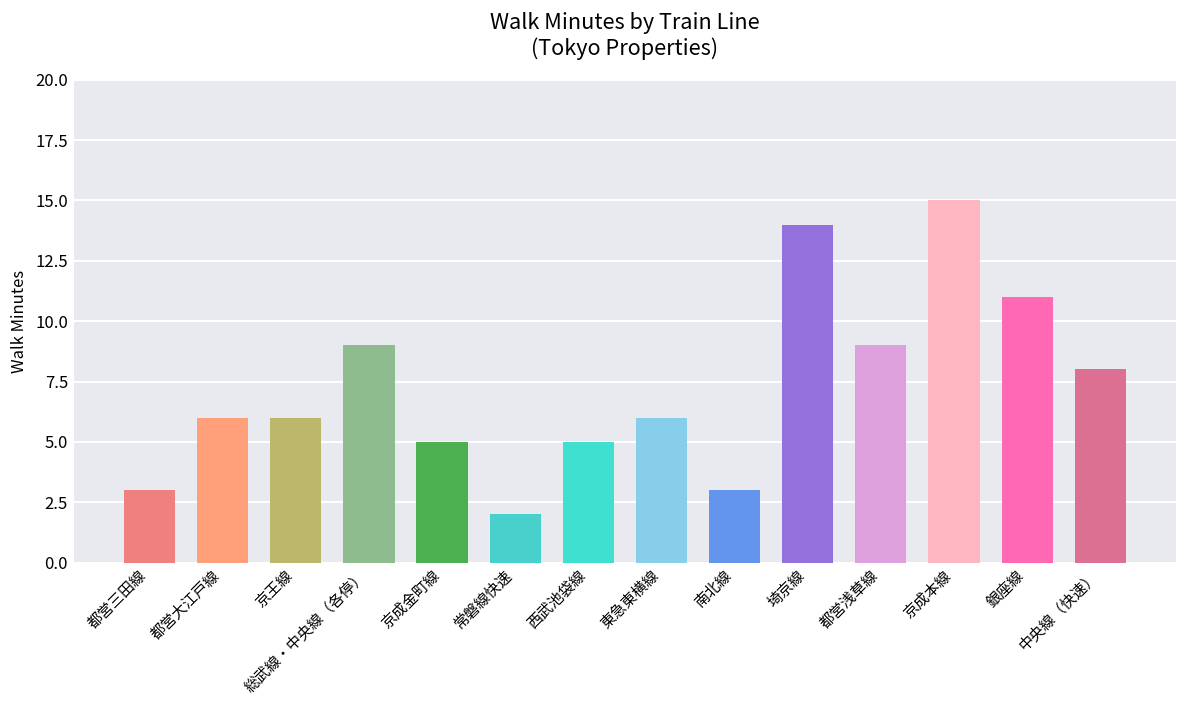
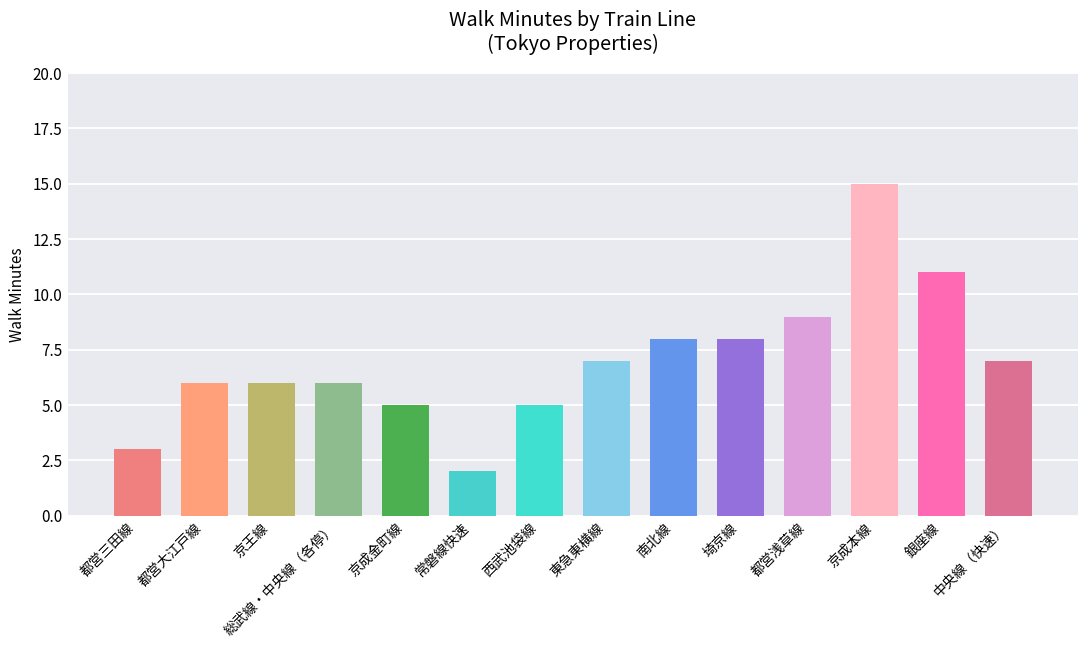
  {
    "都営三田線": 3,
    "都営大江戸線": 6,
    "京王線": 6,
-   "総武線・中央線（各停）": 9,
+   "総武線・中央線（各停）": 6,
    "京成金町線": 5,
    "常磐線快速": 2,
    "西武池袋線": 5,
-   "東急東横線": 6,
-   "南北線": 3,
-   "埼京線": 14,
+   "東急東横線": 7,
+   "南北線": 8,
+   "埼京線": 8,
    "都営浅草線": 9,
    "京成本線": 15,
    "銀座線": 11,
-   "中央線（快速）": 8
+   "中央線（快速）": 7
  }
